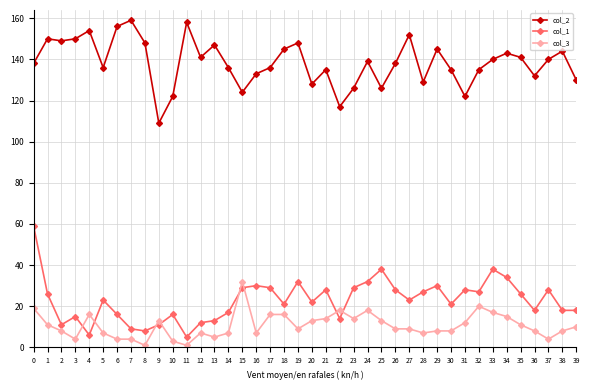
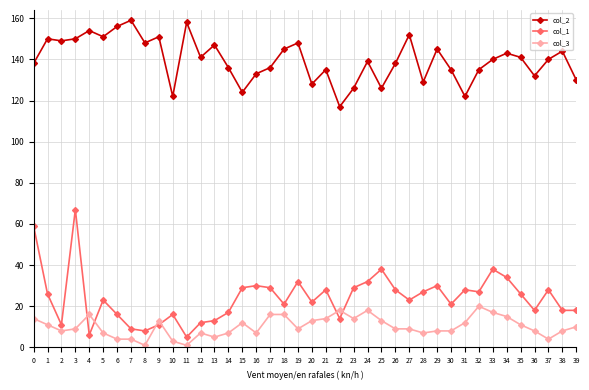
  {
    "col_2": {
      "0": 138,
      "1": 150,
      "2": 149,
      "3": 150,
      "4": 154,
-     "5": 136,
+     "5": 151,
      "6": 156,
      "7": 159,
      "8": 148,
-     "9": 109,
+     "9": 151,
      "10": 122,
      "11": 158,
      "12": 141,
      "13": 147,
      "14": 136,
      "15": 124,
      "16": 133,
      "17": 136,
      "18": 145,
      "19": 148,
      "20": 128,
      "21": 135,
      "22": 117,
      "23": 126,
      "24": 139,
      "25": 126,
      "26": 138,
      "27": 152,
      "28": 129,
      "29": 145,
      "30": 135,
      "31": 122,
      "32": 135,
      "33": 140,
      "34": 143,
      "35": 141,
      "36": 132,
      "37": 140,
      "38": 144,
      "39": 130
    },
    "col_1": {
      "0": 59,
      "1": 26,
      "2": 11,
-     "3": 15,
+     "3": 67,
      "4": 6,
      "5": 23,
      "6": 16,
      "7": 9,
      "8": 8,
      "9": 11,
      "10": 16,
      "11": 5,
      "12": 12,
      "13": 13,
      "14": 17,
      "15": 29,
      "16": 30,
      "17": 29,
      "18": 21,
      "19": 32,
      "20": 22,
      "21": 28,
      "22": 14,
      "23": 29,
      "24": 32,
      "25": 38,
      "26": 28,
      "27": 23,
      "28": 27,
      "29": 30,
      "30": 21,
      "31": 28,
      "32": 27,
      "33": 38,
      "34": 34,
      "35": 26,
      "36": 18,
      "37": 28,
      "38": 18,
      "39": 18
    },
    "col_3": {
-     "0": 19,
+     "0": 14,
      "1": 11,
      "2": 8,
-     "3": 4,
+     "3": 9,
      "4": 16,
      "5": 7,
      "6": 4,
      "7": 4,
      "8": 1,
      "9": 13,
      "10": 3,
      "11": 1,
      "12": 7,
      "13": 5,
      "14": 7,
-     "15": 32,
+     "15": 12,
      "16": 7,
      "17": 16,
      "18": 16,
      "19": 9,
      "20": 13,
      "21": 14,
      "22": 18,
      "23": 14,
      "24": 18,
      "25": 13,
      "26": 9,
      "27": 9,
      "28": 7,
      "29": 8,
      "30": 8,
      "31": 12,
      "32": 20,
      "33": 17,
      "34": 15,
      "35": 11,
      "36": 8,
      "37": 4,
      "38": 8,
      "39": 10
    }
  }
